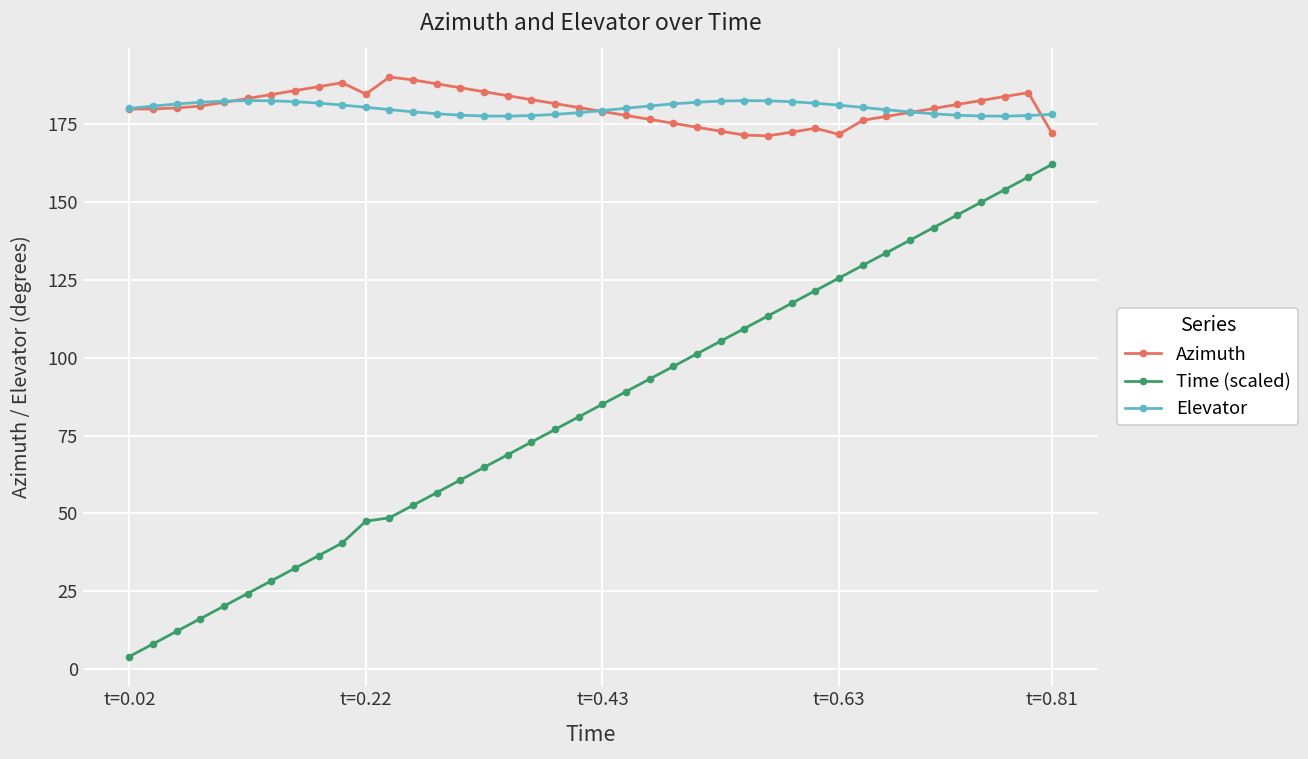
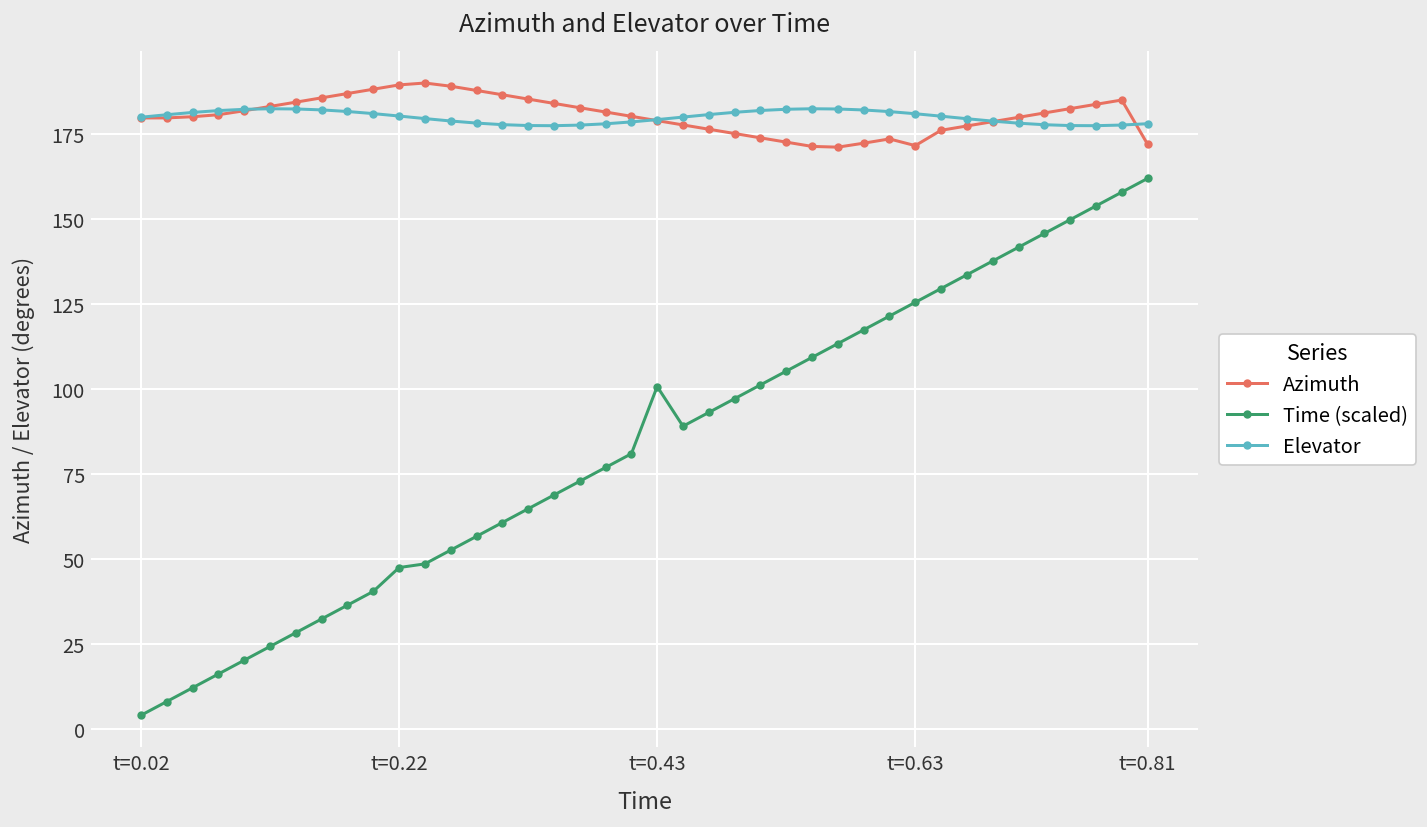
  {
    "Azimuth": {
-     "t=0.22": 185,
+     "t=0.22": 190,
      "t=0.63": 172,
      "t=0.81": 172
    },
    "Time (scaled)": {
      "t=0.02": 4,
      "t=0.22": 48,
-     "t=0.43": 85,
+     "t=0.43": 101,
      "t=0.63": 126,
      "t=0.81": 162
    },
    "Elevator": {
      "t=0.22": 180,
      "t=0.63": 181,
      "t=0.81": 178
    }
  }
